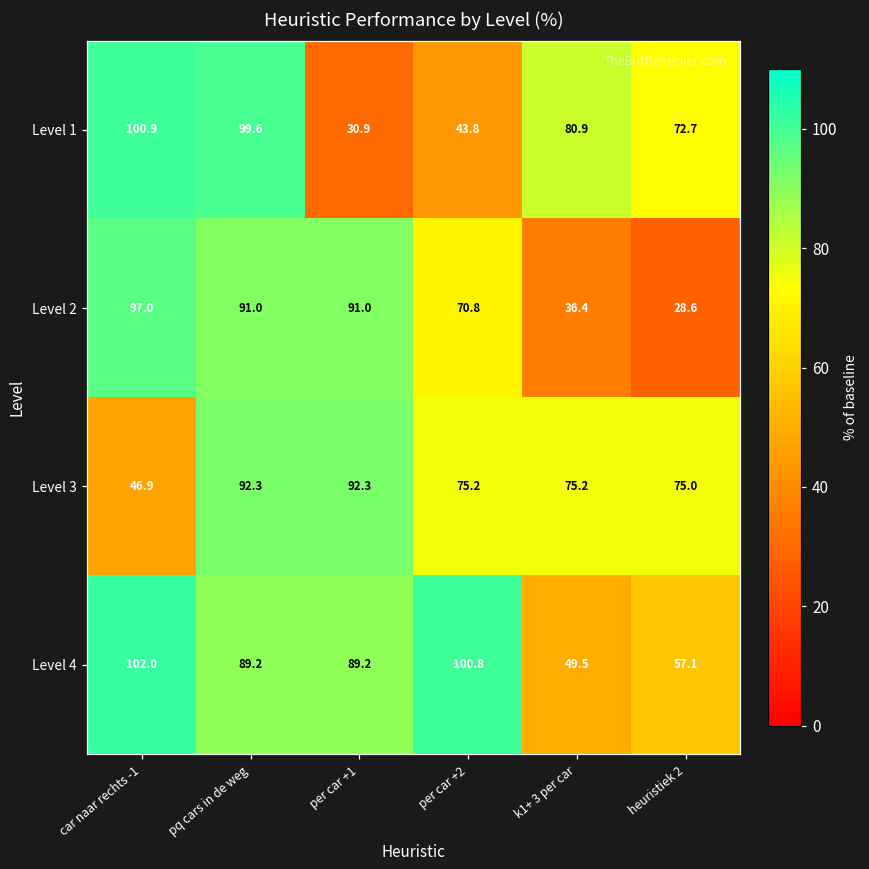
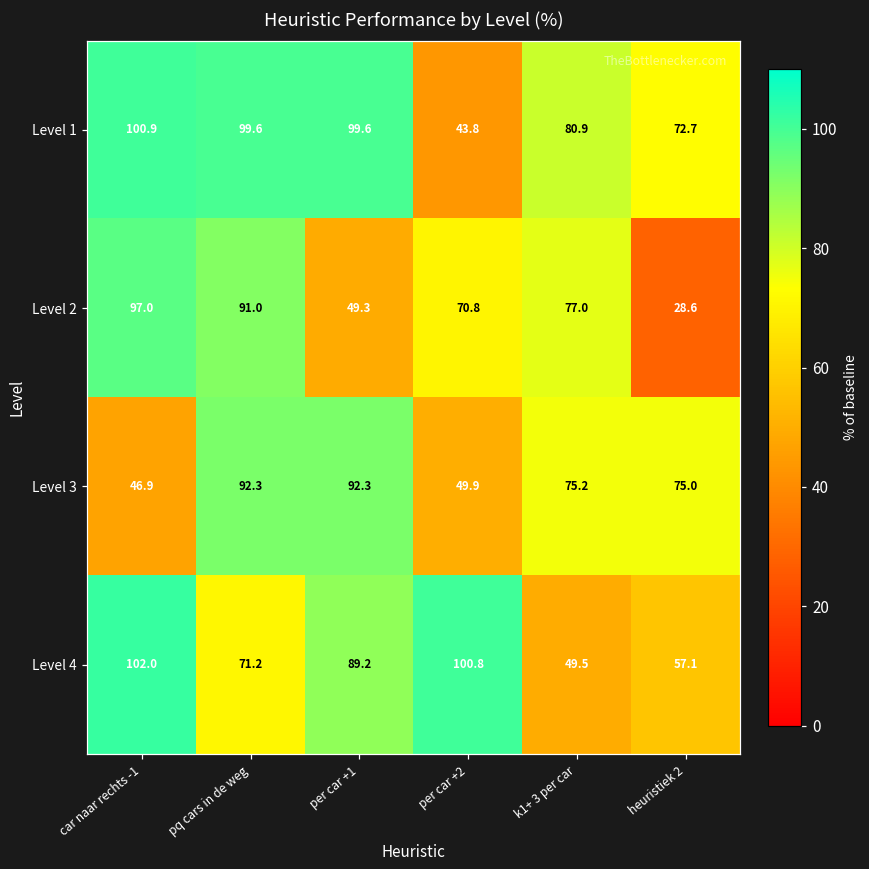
  {
    "Level 1": {
      "car naar rechts -1": 100.9,
      "pq cars in de weg": 99.6,
-     "per car +1": 30.9,
+     "per car +1": 99.6,
      "per car +2": 43.8,
      "k1+ 3 per car": 80.9
    },
    "Level 2": {
      "car naar rechts -1": 97.0,
      "pq cars in de weg": 91.0,
-     "per car +1": 91.0,
+     "per car +1": 49.3,
      "per car +2": 70.8,
-     "k1+ 3 per car": 36.4,
+     "k1+ 3 per car": 77.0,
      "heuristiek 2": 28.6
    },
    "Level 3": {
      "car naar rechts -1": 46.9,
      "pq cars in de weg": 92.3,
      "per car +1": 92.3,
-     "per car +2": 75.2,
+     "per car +2": 49.9,
      "k1+ 3 per car": 75.2,
      "heuristiek 2": 75.0
    },
    "Level 4": {
      "car naar rechts -1": 102.0,
-     "pq cars in de weg": 89.2,
+     "pq cars in de weg": 71.2,
      "per car +1": 89.2,
      "per car +2": 100.8,
      "k1+ 3 per car": 49.5,
      "heuristiek 2": 57.1
    }
  }
